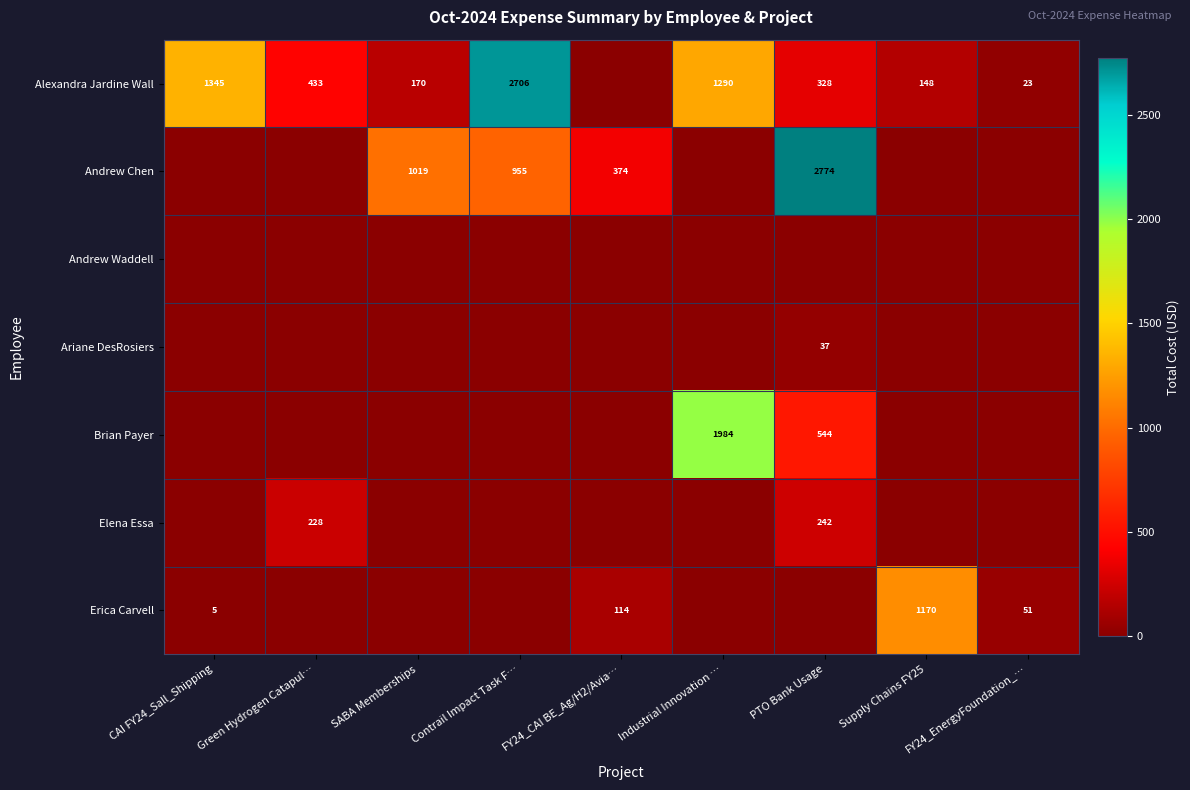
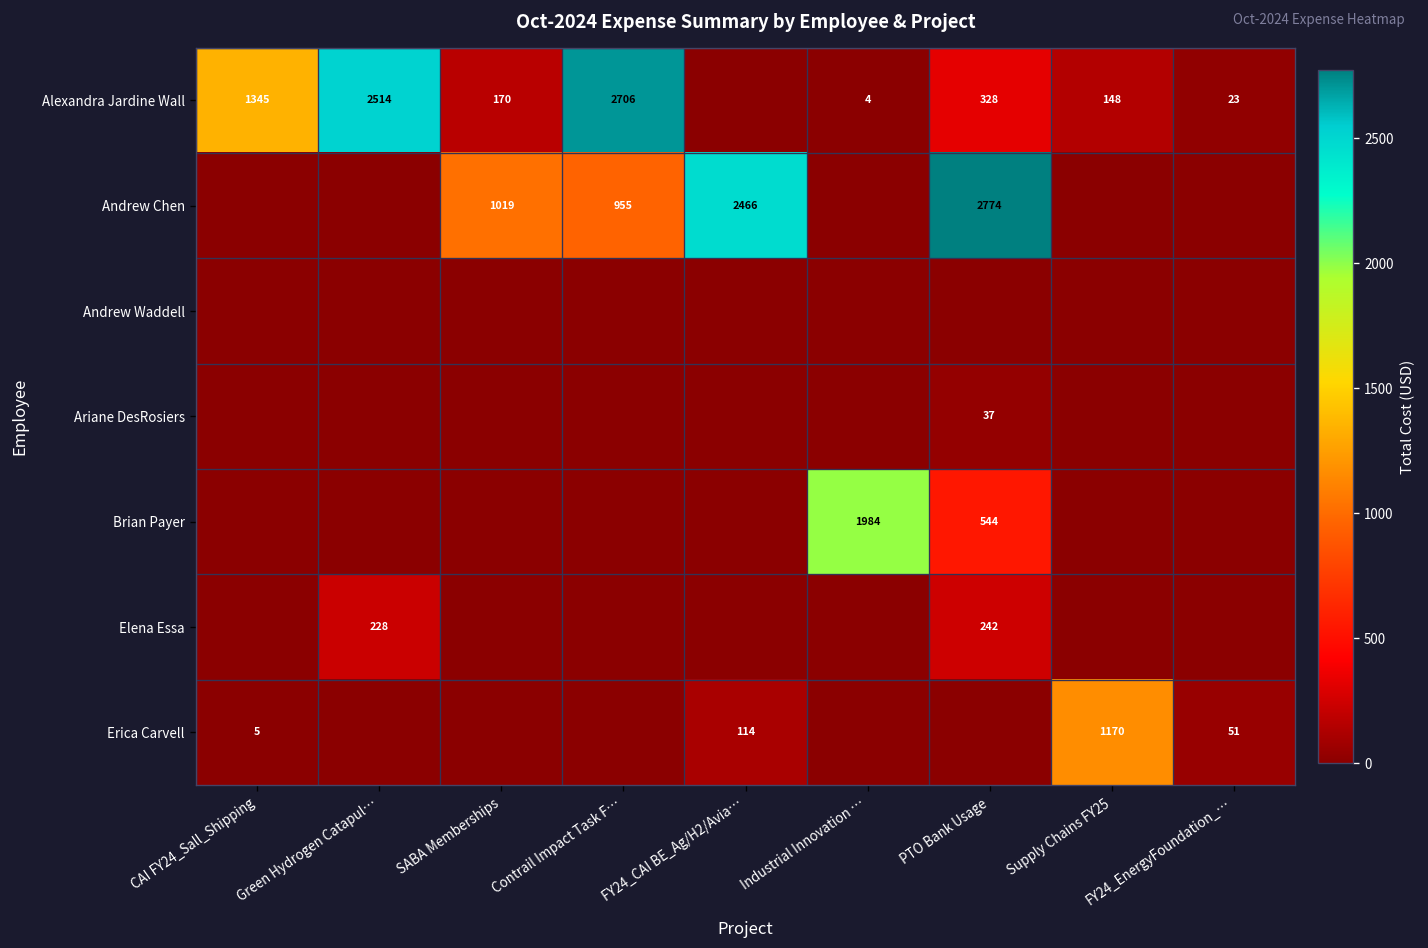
  {
    "Alexandra Jardine Wall": {
      "CAI FY24_Sall_Shipping": 1345,
-     "Green Hydrogen Catapul…": 433,
+     "Green Hydrogen Catapul…": 2514,
      "SABA Memberships": 170,
      "Contrail Impact Task F…": 2706,
-     "Industrial Innovation …": 1290,
+     "Industrial Innovation …": 4,
      "PTO Bank Usage": 328,
      "Supply Chains FY25": 148,
      "FY24_EnergyFoundation_…": 23
    },
    "Andrew Chen": {
      "SABA Memberships": 1019,
      "Contrail Impact Task F…": 955,
-     "FY24_CAI BE_Ag/H2/Avia…": 374,
+     "FY24_CAI BE_Ag/H2/Avia…": 2466,
      "PTO Bank Usage": 2774
    },
    "Ariane DesRosiers": {
      "PTO Bank Usage": 37
    },
    "Brian Payer": {
      "Industrial Innovation …": 1984,
      "PTO Bank Usage": 544
    },
    "Elena Essa": {
      "Green Hydrogen Catapul…": 228,
      "PTO Bank Usage": 242
    },
    "Erica Carvell": {
      "CAI FY24_Sall_Shipping": 5,
      "FY24_CAI BE_Ag/H2/Avia…": 114,
      "Supply Chains FY25": 1170,
      "FY24_EnergyFoundation_…": 51
    }
  }
